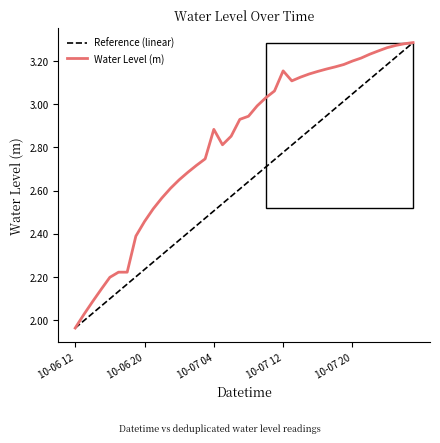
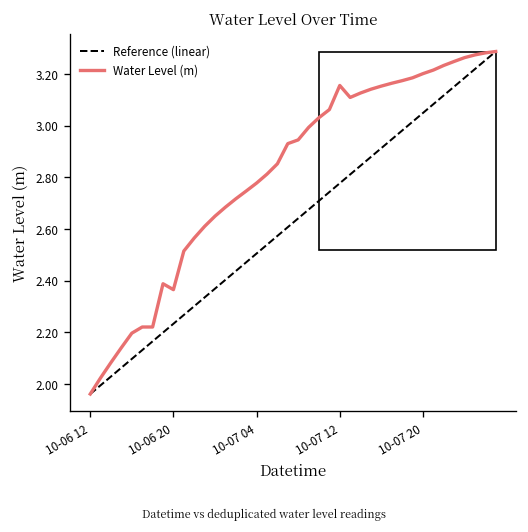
  {
    "Water Level (m)": {
-     "10-06 20": 2.46,
-     "10-07 04": 2.88,
+     "10-06 20": 2.37,
+     "10-07 04": 2.78,
      "10-07 12": 3.16,
      "10-07 20": 3.20
    }
  }
